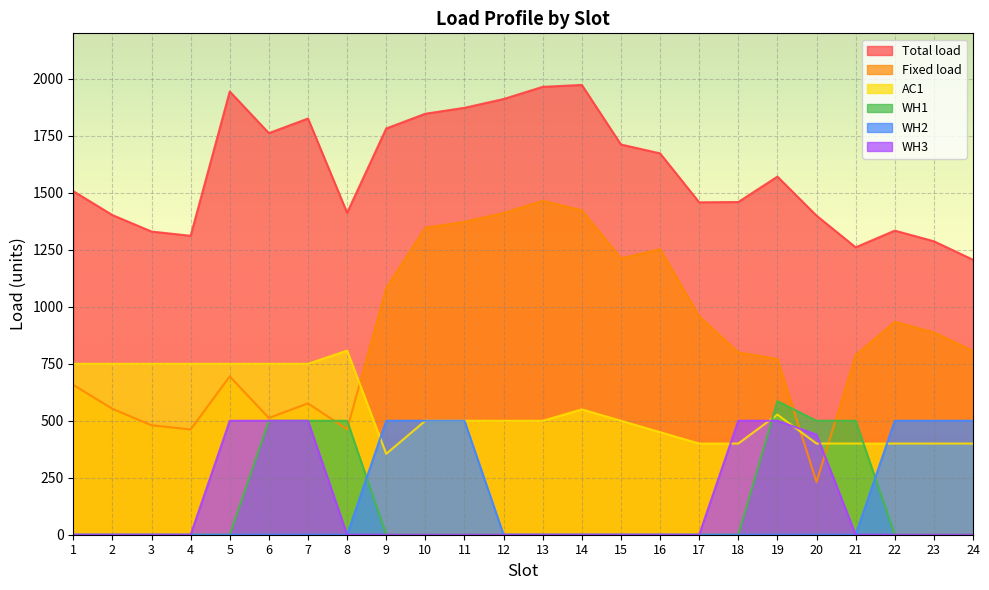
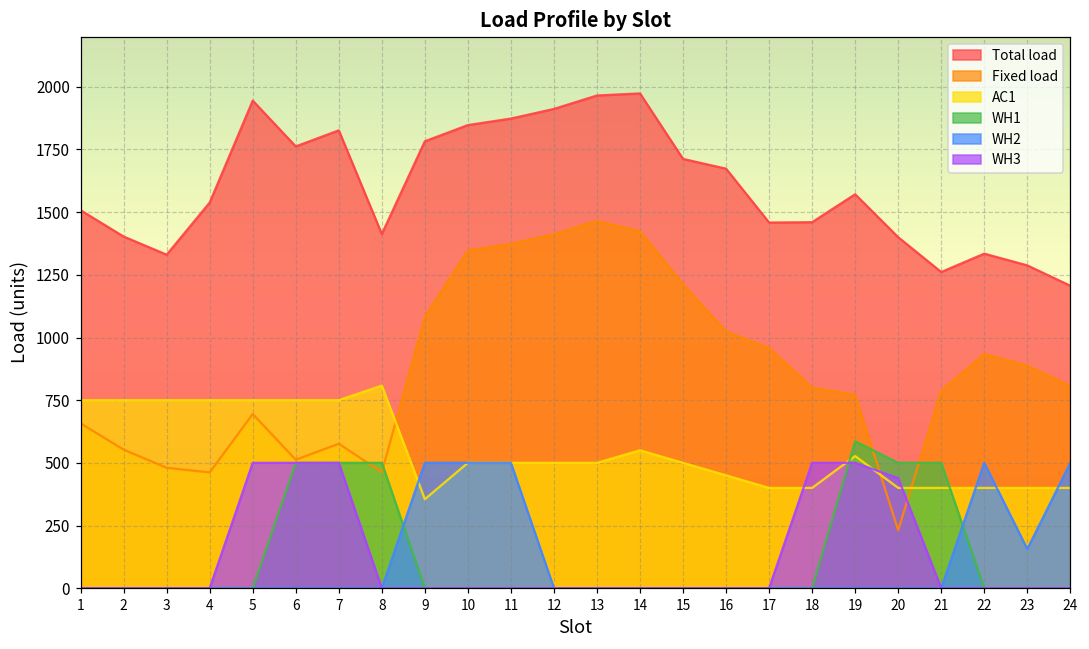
  {
    "Total load": {
      "1": 1510,
      "2": 1400,
      "3": 1330,
-     "4": 1310,
+     "4": 1540,
      "5": 1940,
      "6": 1760,
      "7": 1830,
      "8": 1410,
      "9": 1780,
      "10": 1850,
      "11": 1870,
      "12": 1910,
      "13": 1970,
      "14": 1970,
      "15": 1710,
      "16": 1670,
      "17": 1460,
      "18": 1460,
      "19": 1570,
      "20": 1400,
      "21": 1260,
      "22": 1330,
      "23": 1290,
      "24": 1210
    },
    "Fixed load": {
      "1": 660,
      "2": 550,
      "3": 480,
      "4": 460,
      "5": 690,
      "6": 510,
      "7": 580,
      "8": 460,
      "9": 1080,
      "10": 1350,
      "11": 1370,
      "12": 1410,
      "13": 1470,
      "14": 1420,
      "15": 1210,
-     "16": 1250,
+     "16": 1020,
      "17": 960,
      "18": 800,
      "19": 770,
      "20": 230,
      "21": 790,
      "22": 930,
      "23": 890,
      "24": 810
    },
    "AC1": {
      "1": 750,
      "2": 750,
      "3": 750,
      "4": 750,
      "5": 750,
      "6": 750,
      "7": 750,
      "8": 810,
      "9": 360,
      "12": 500,
      "13": 500,
      "14": 550,
      "15": 500,
      "16": 450,
      "17": 400,
      "18": 400,
      "19": 530,
      "20": 400,
      "21": 400,
      "22": 400,
      "23": 400,
      "24": 400
    },
    "WH1": {
      "8": 500,
      "19": 590,
      "20": 500,
      "21": 500
    },
    "WH2": {
      "6": 0,
      "7": 0,
      "9": 500,
      "19": 0,
      "20": 0,
      "22": 500,
-     "23": 500,
+     "23": 160,
      "24": 500
    },
    "WH3": {
      "5": 500,
      "18": 500,
      "19": 500,
      "20": 440
    }
  }
